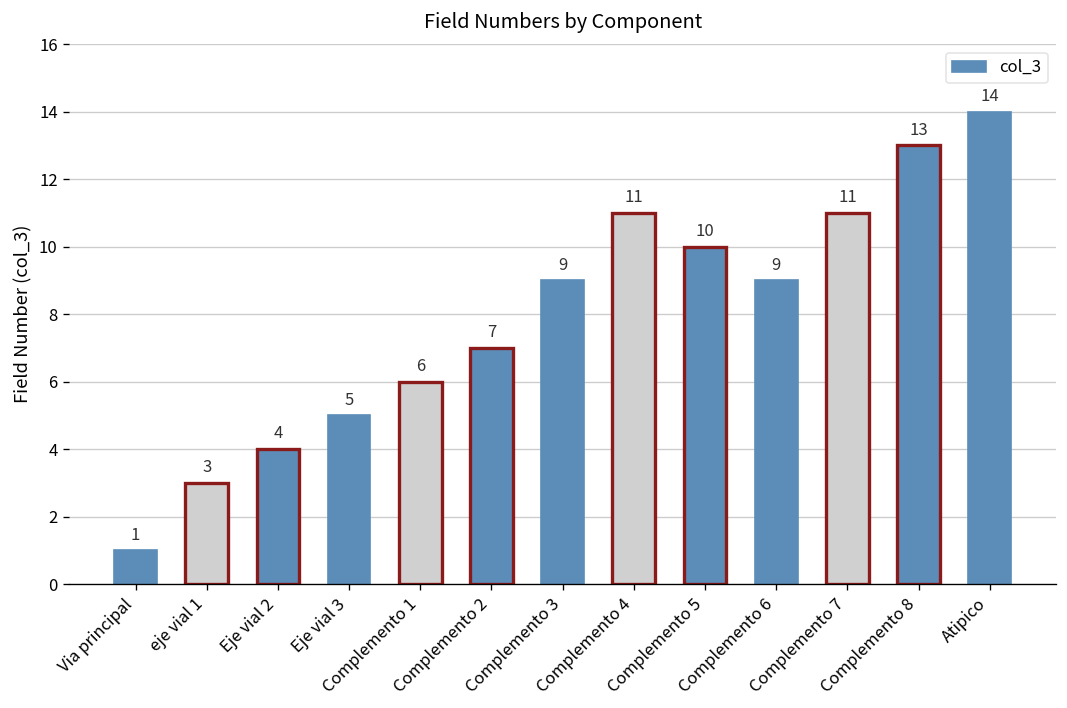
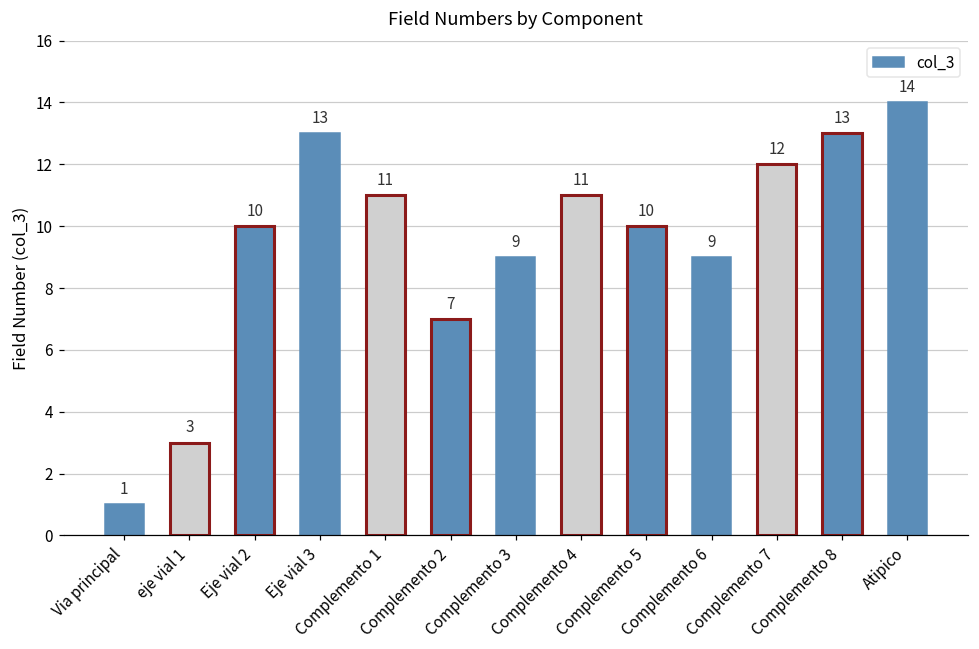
  {
    "Via principal": 1,
    "eje vial 1": 3,
-   "Eje vial 2": 4,
-   "Eje vial 3": 5,
-   "Complemento 1": 6,
+   "Eje vial 2": 10,
+   "Eje vial 3": 13,
+   "Complemento 1": 11,
    "Complemento 2": 7,
    "Complemento 3": 9,
    "Complemento 4": 11,
    "Complemento 5": 10,
    "Complemento 6": 9,
-   "Complemento 7": 11,
+   "Complemento 7": 12,
    "Complemento 8": 13,
    "Atipico": 14
  }
